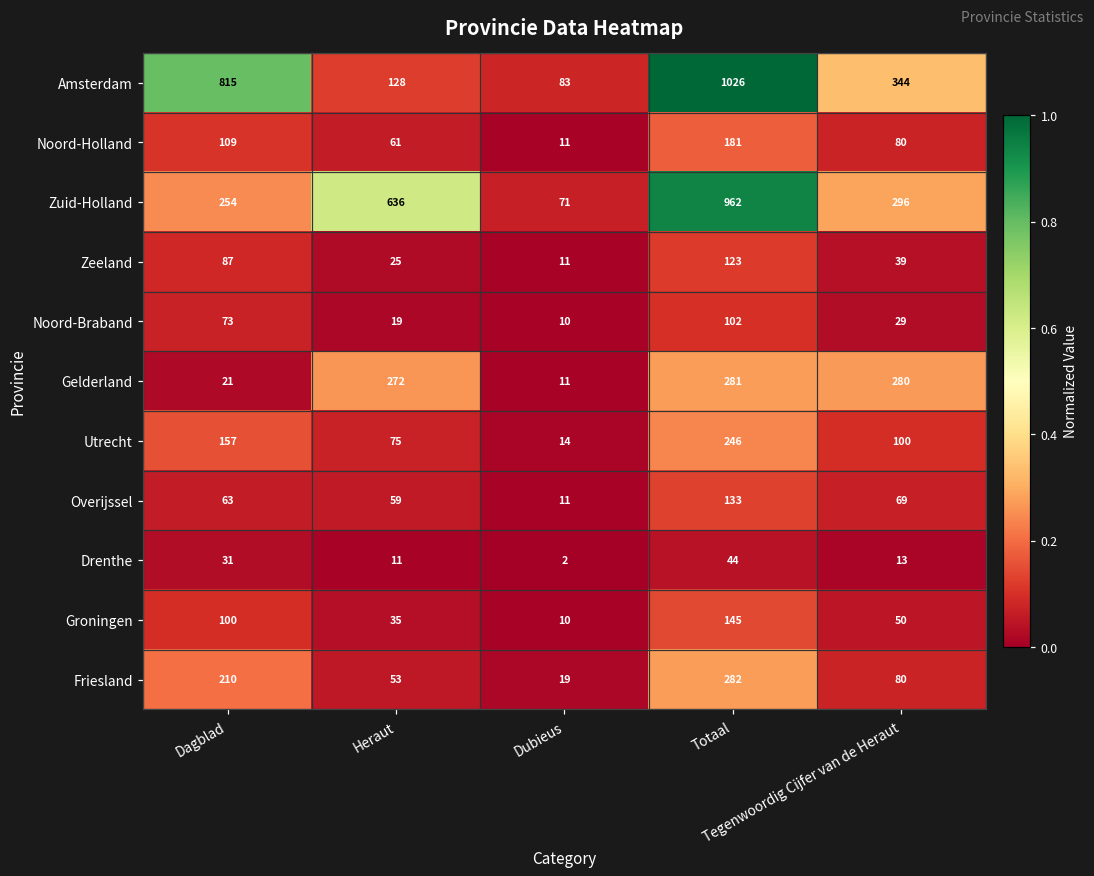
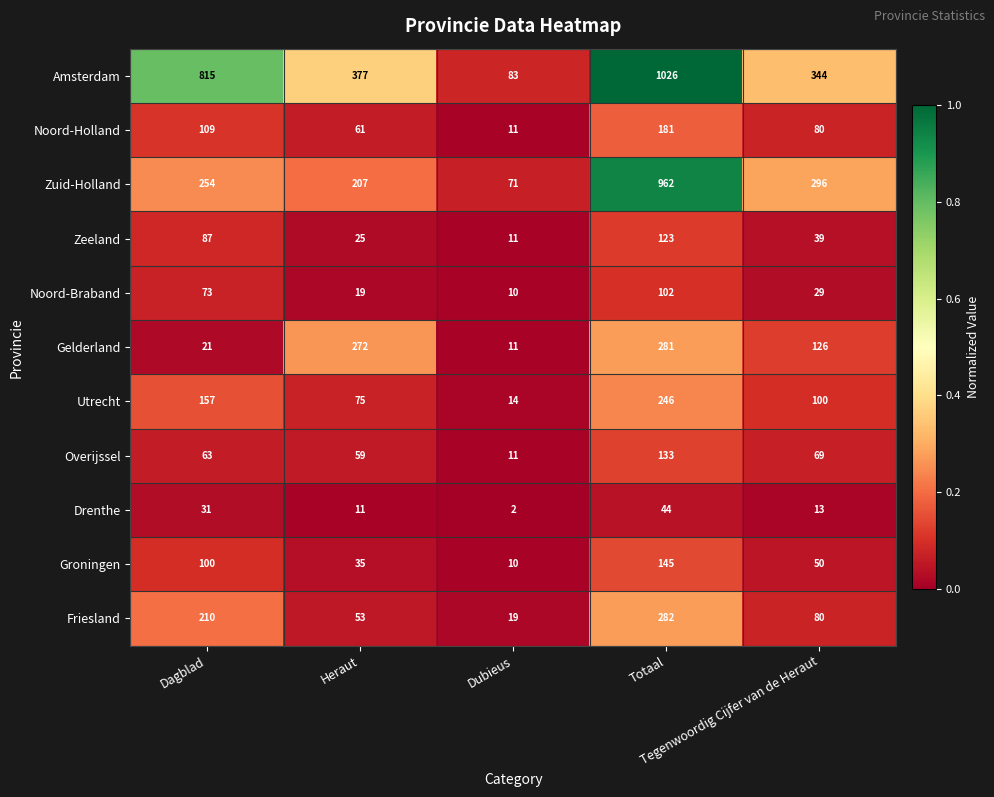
  {
    "Amsterdam": {
      "Dagblad": 815,
-     "Heraut": 128,
+     "Heraut": 377,
      "Dubieus": 83,
      "Totaal": 1026,
      "Tegenwoordig Cijfer van de Heraut": 344
    },
    "Noord-Holland": {
      "Dagblad": 109,
      "Heraut": 61,
      "Dubieus": 11,
      "Totaal": 181,
      "Tegenwoordig Cijfer van de Heraut": 80
    },
    "Zuid-Holland": {
      "Dagblad": 254,
-     "Heraut": 636,
+     "Heraut": 207,
      "Dubieus": 71,
      "Totaal": 962,
      "Tegenwoordig Cijfer van de Heraut": 296
    },
    "Zeeland": {
      "Dagblad": 87,
      "Heraut": 25,
      "Dubieus": 11,
      "Totaal": 123,
      "Tegenwoordig Cijfer van de Heraut": 39
    },
    "Noord-Braband": {
      "Dagblad": 73,
      "Heraut": 19,
      "Dubieus": 10,
      "Totaal": 102,
      "Tegenwoordig Cijfer van de Heraut": 29
    },
    "Gelderland": {
      "Dagblad": 21,
      "Heraut": 272,
      "Dubieus": 11,
      "Totaal": 281,
-     "Tegenwoordig Cijfer van de Heraut": 280
+     "Tegenwoordig Cijfer van de Heraut": 126
    },
    "Utrecht": {
      "Dagblad": 157,
      "Heraut": 75,
      "Dubieus": 14,
      "Totaal": 246,
      "Tegenwoordig Cijfer van de Heraut": 100
    },
    "Overijssel": {
      "Dagblad": 63,
      "Heraut": 59,
      "Dubieus": 11,
      "Totaal": 133,
      "Tegenwoordig Cijfer van de Heraut": 69
    },
    "Drenthe": {
      "Dagblad": 31,
      "Heraut": 11,
      "Dubieus": 2,
      "Totaal": 44,
      "Tegenwoordig Cijfer van de Heraut": 13
    },
    "Groningen": {
      "Dagblad": 100,
      "Heraut": 35,
      "Dubieus": 10,
      "Totaal": 145,
      "Tegenwoordig Cijfer van de Heraut": 50
    },
    "Friesland": {
      "Dagblad": 210,
      "Heraut": 53,
      "Dubieus": 19,
      "Totaal": 282,
      "Tegenwoordig Cijfer van de Heraut": 80
    }
  }
